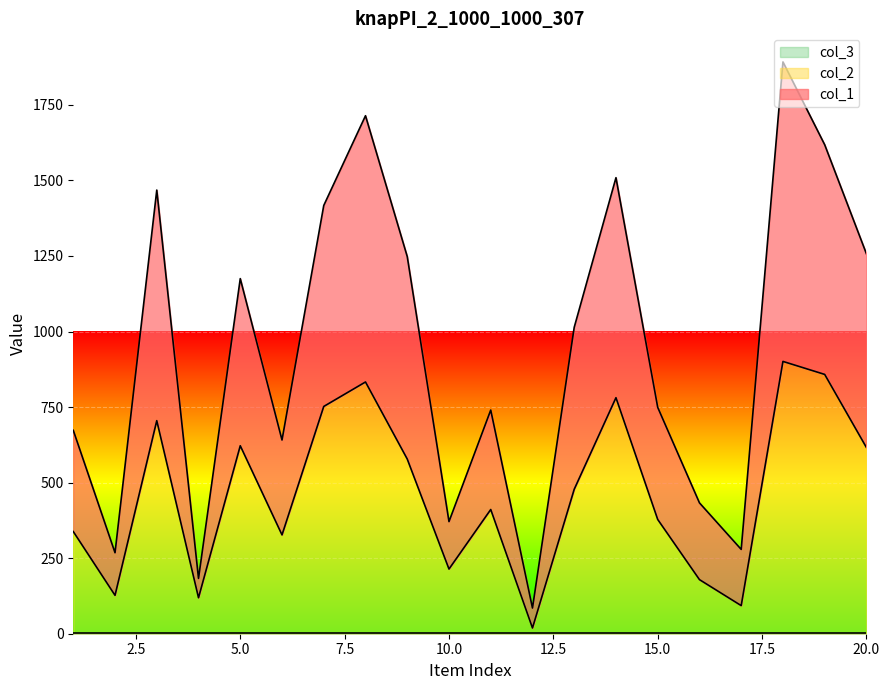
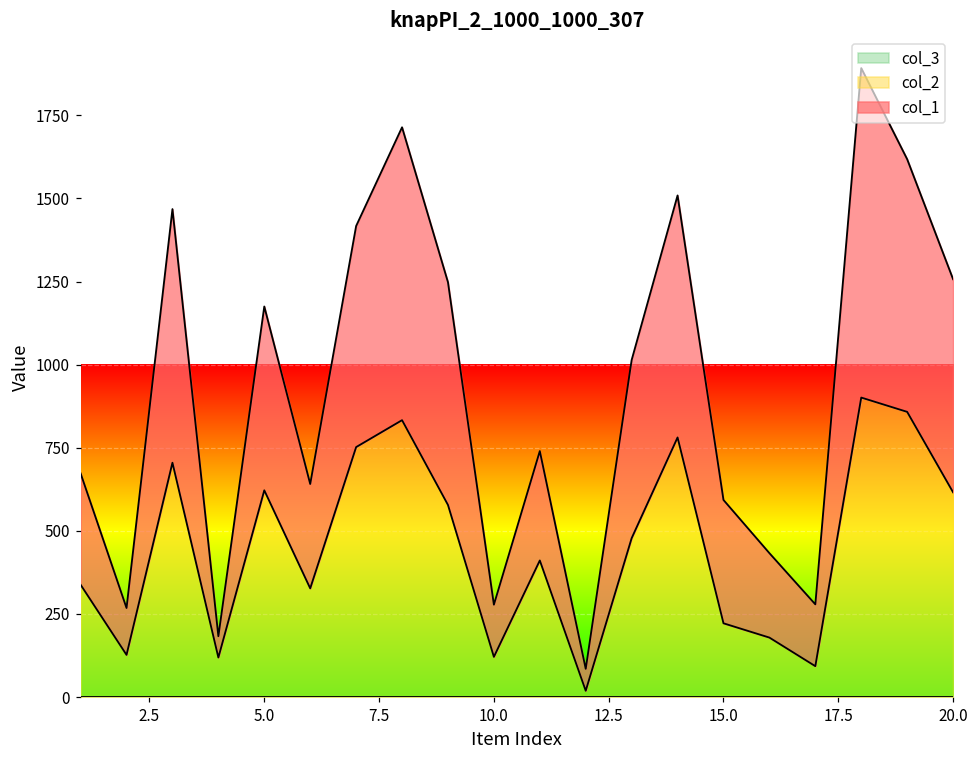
  {
    "col_3": {
      "5.0": 0,
      "10.0": 0,
      "15.0": 0,
      "20.0": 0
    },
    "col_2": {
      "5.0": 620,
-     "10.0": 210,
-     "15.0": 380,
+     "10.0": 120,
+     "15.0": 220,
      "20.0": 620
    },
    "col_1": {
      "5.0": 1180,
      "10.0": 160,
      "15.0": 370,
      "20.0": 1260
    }
  }
